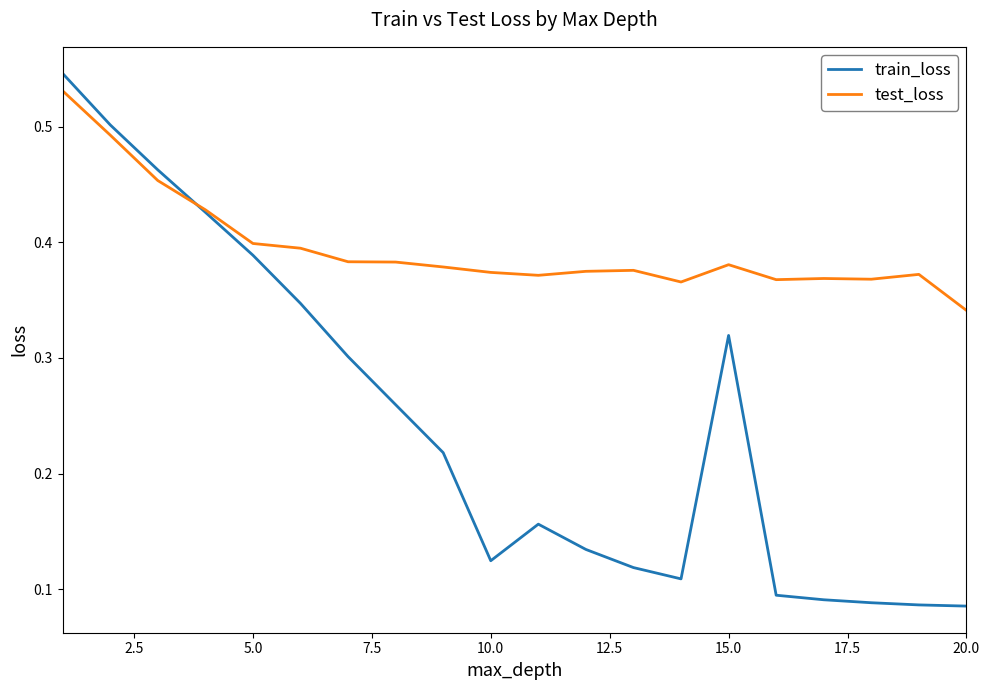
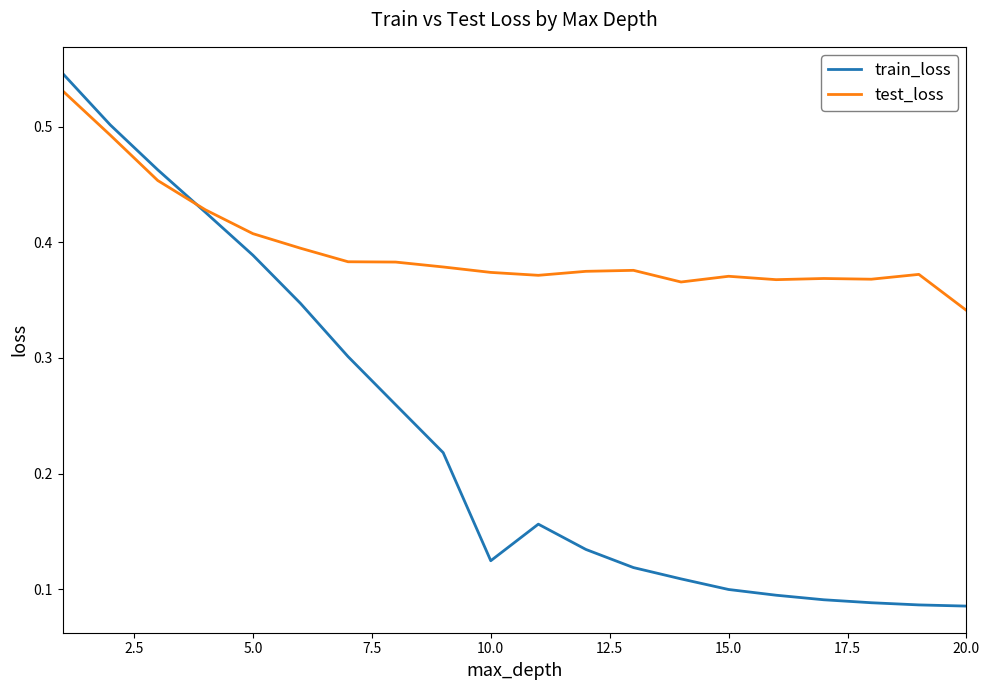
  {
    "train_loss": {
      "5.0": 0.389,
      "10.0": 0.125,
-     "15.0": 0.319,
+     "15.0": 0.100,
      "20.0": 0.086
    },
    "test_loss": {
-     "5.0": 0.399,
+     "5.0": 0.407,
      "10.0": 0.374,
-     "15.0": 0.381,
+     "15.0": 0.371,
      "20.0": 0.341
    }
  }
